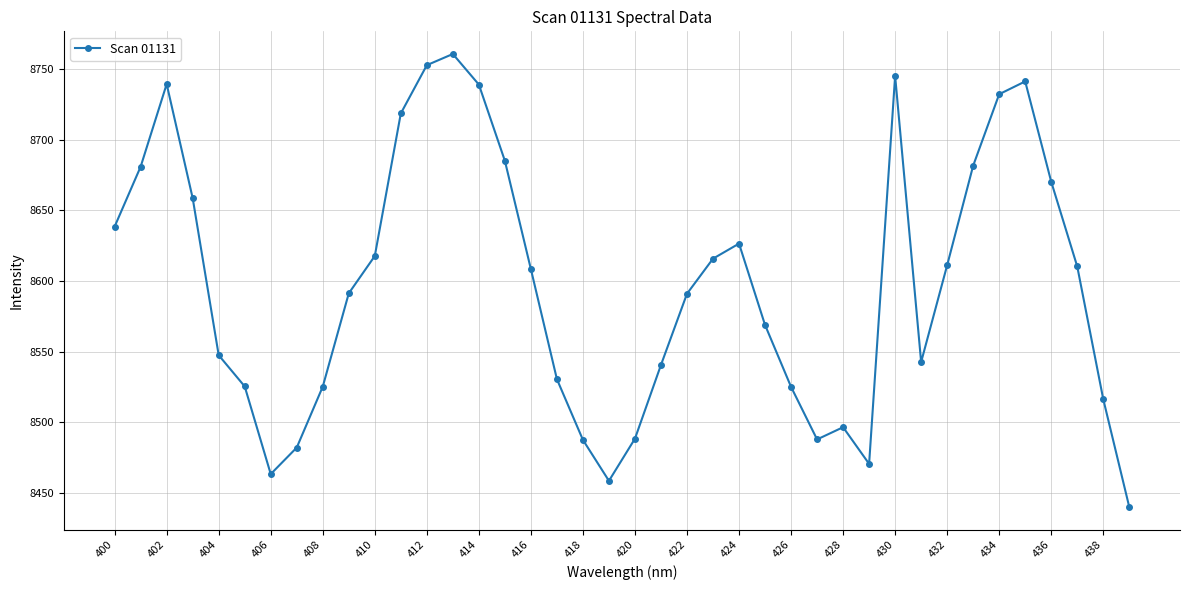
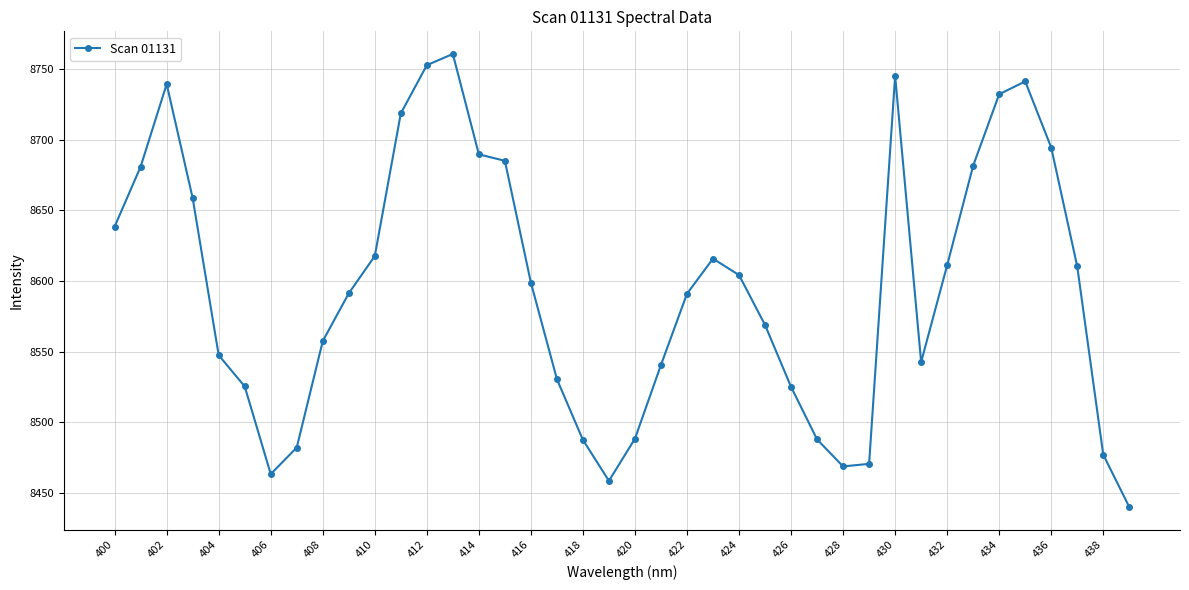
  {
    "400": 8639,
    "402": 8739,
    "404": 8548,
    "406": 8463,
-   "408": 8525,
+   "408": 8558,
    "410": 8618,
    "412": 8753,
-   "414": 8739,
-   "416": 8608,
+   "414": 8690,
+   "416": 8599,
    "418": 8488,
    "420": 8489,
    "422": 8591,
-   "424": 8626,
+   "424": 8604,
    "426": 8525,
-   "428": 8497,
+   "428": 8469,
    "430": 8745,
    "432": 8611,
    "434": 8732,
-   "436": 8670,
-   "438": 8516
+   "436": 8694,
+   "438": 8477
  }
